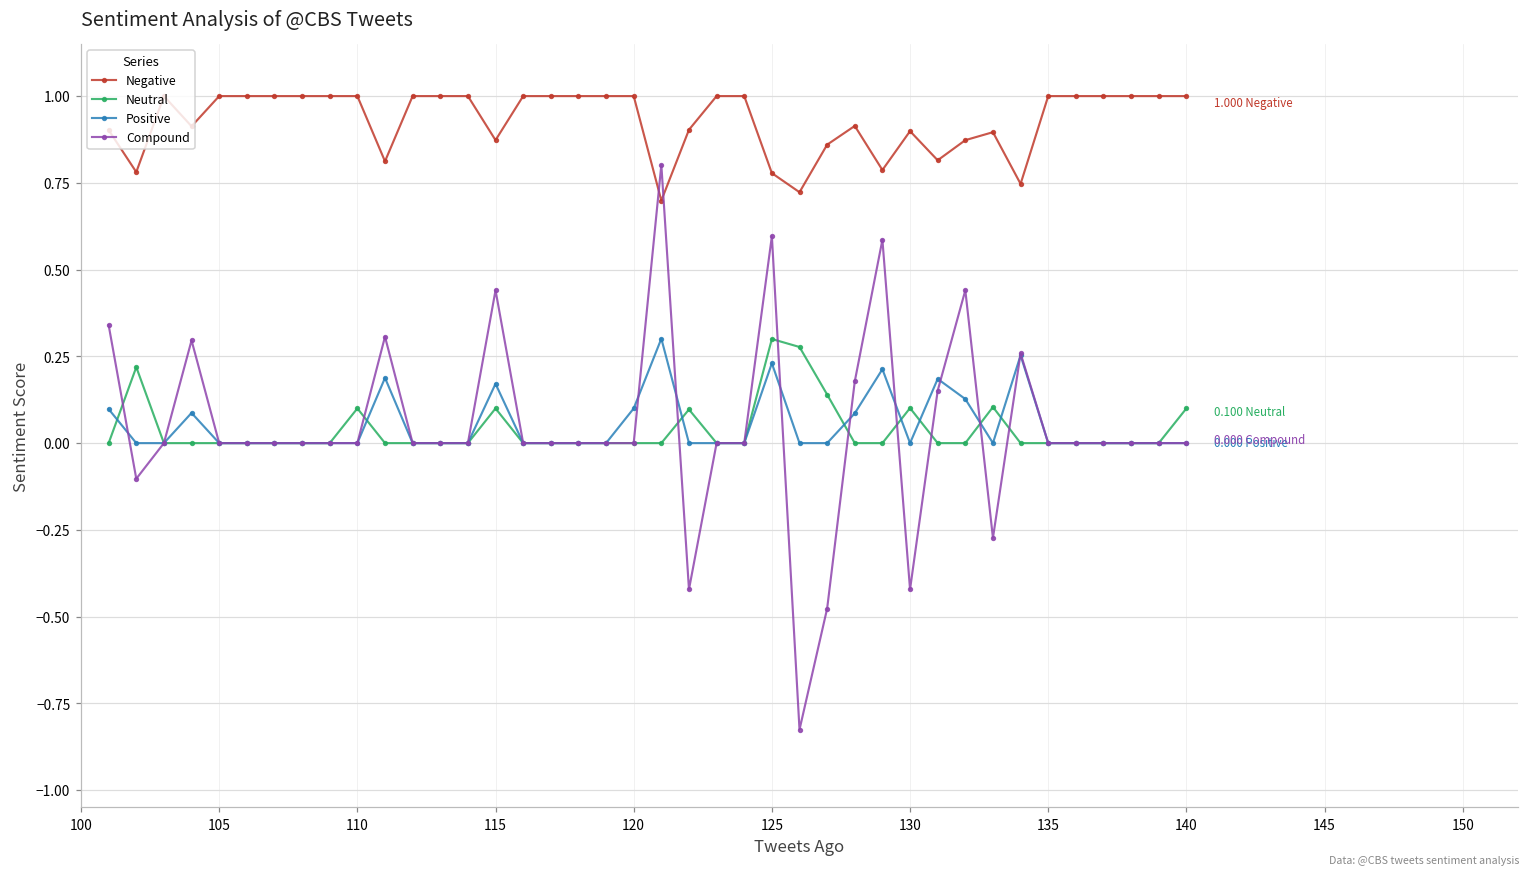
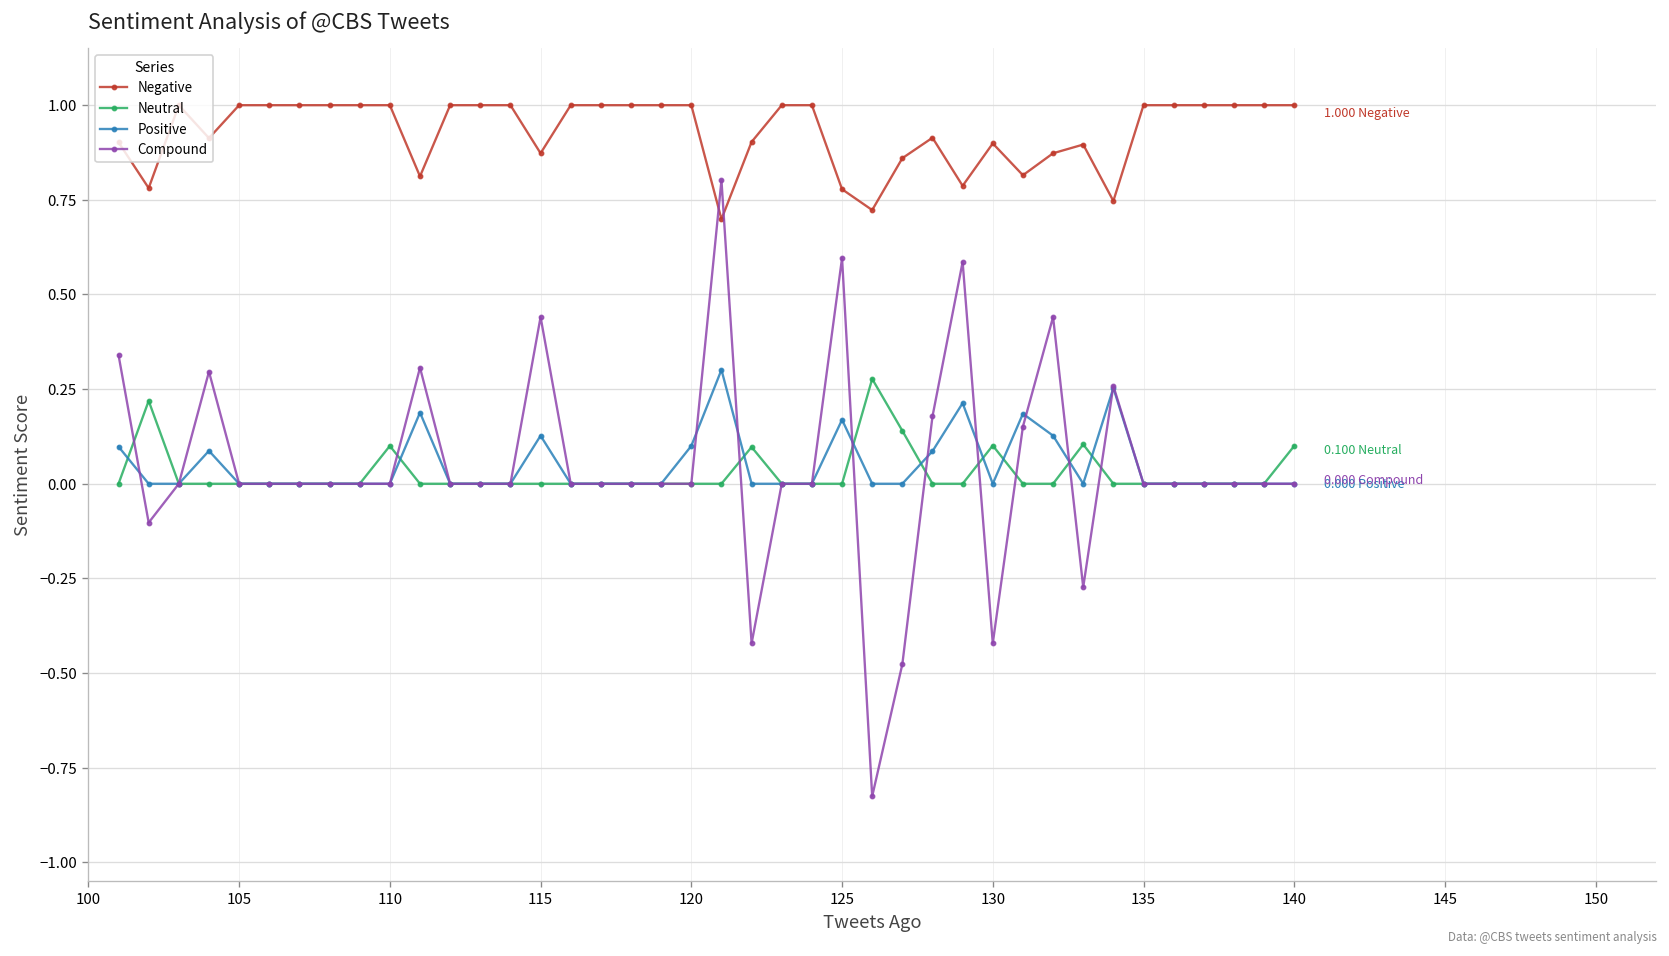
  {
    "Negative": {
      "105": 1.00,
      "110": 1.00,
      "115": 0.87,
      "120": 1.00,
      "125": 0.78,
      "130": 0.90,
      "135": 1.00,
      "140": 1.00
    },
    "Neutral": {
      "110": 0.1,
-     "115": 0.1,
-     "125": 0.3,
+     "115": 0.0,
+     "125": 0.0,
      "130": 0.1,
      "140": 0.1
    },
    "Positive": {
-     "115": 0.17,
+     "115": 0.13,
      "120": 0.10,
-     "125": 0.23,
+     "125": 0.17,
      "130": 0.00
    },
    "Compound": {
      "115": 0.44,
      "125": 0.60,
      "130": -0.42
    }
  }
